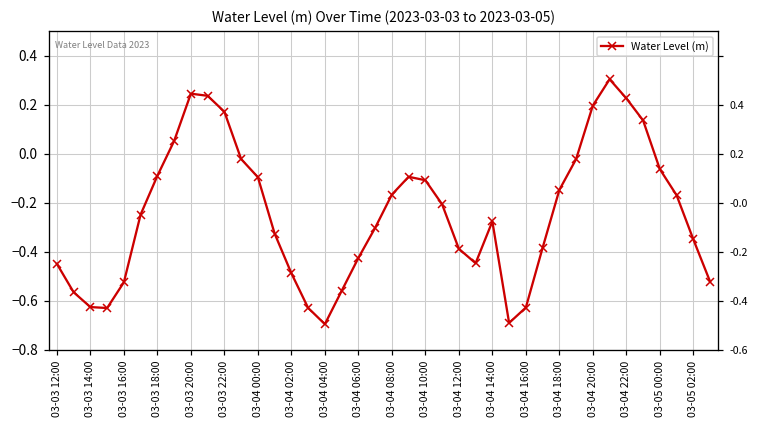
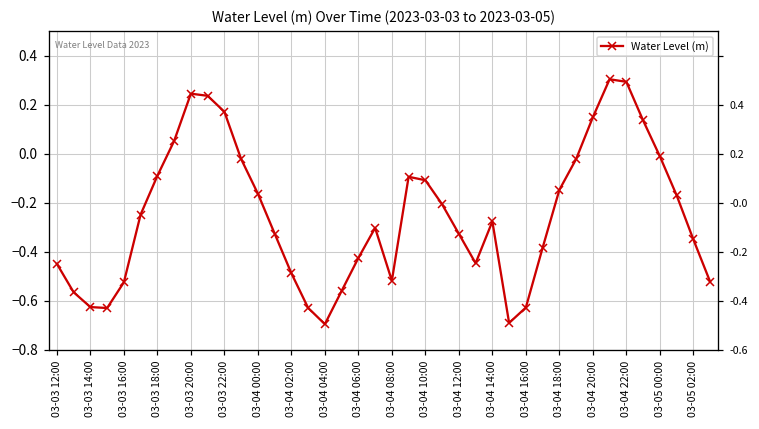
  {
    "03-03 12:00": -0.45,
    "03-03 14:00": -0.63,
    "03-03 16:00": -0.52,
    "03-03 18:00": -0.09,
    "03-03 20:00": 0.24,
    "03-03 22:00": 0.17,
-   "03-04 00:00": -0.10,
+   "03-04 00:00": -0.16,
    "03-04 02:00": -0.49,
    "03-04 04:00": -0.70,
    "03-04 06:00": -0.43,
-   "03-04 08:00": -0.17,
+   "03-04 08:00": -0.52,
    "03-04 10:00": -0.11,
-   "03-04 12:00": -0.39,
+   "03-04 12:00": -0.33,
    "03-04 14:00": -0.28,
    "03-04 16:00": -0.63,
    "03-04 18:00": -0.15,
-   "03-04 20:00": 0.20,
-   "03-04 22:00": 0.23,
-   "03-05 00:00": -0.06,
+   "03-04 20:00": 0.15,
+   "03-04 22:00": 0.29,
+   "03-05 00:00": -0.01,
    "03-05 02:00": -0.35
  }
